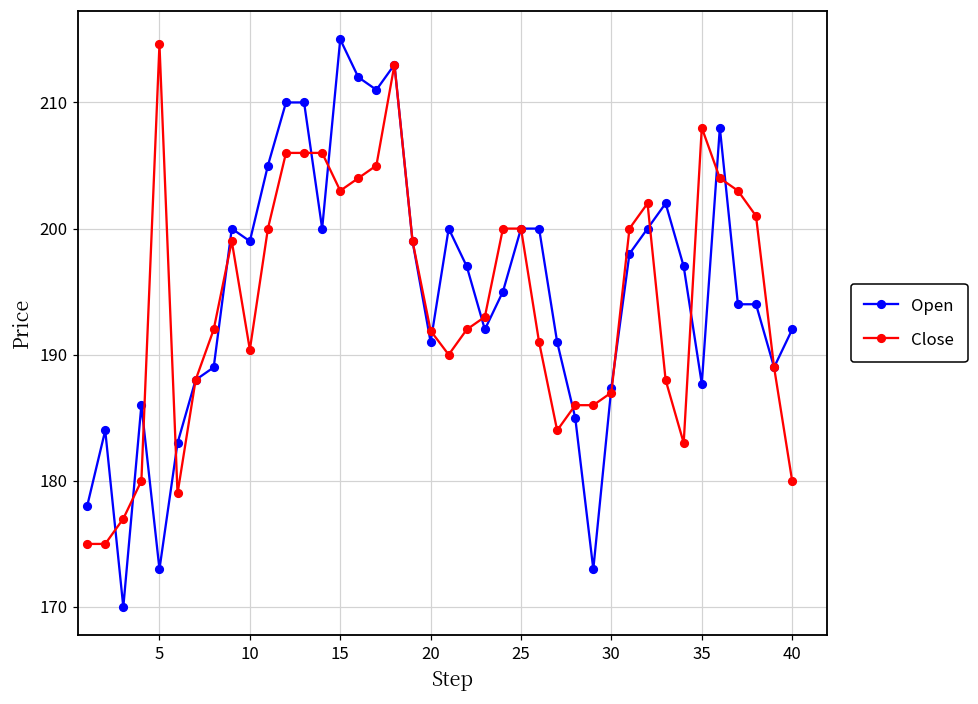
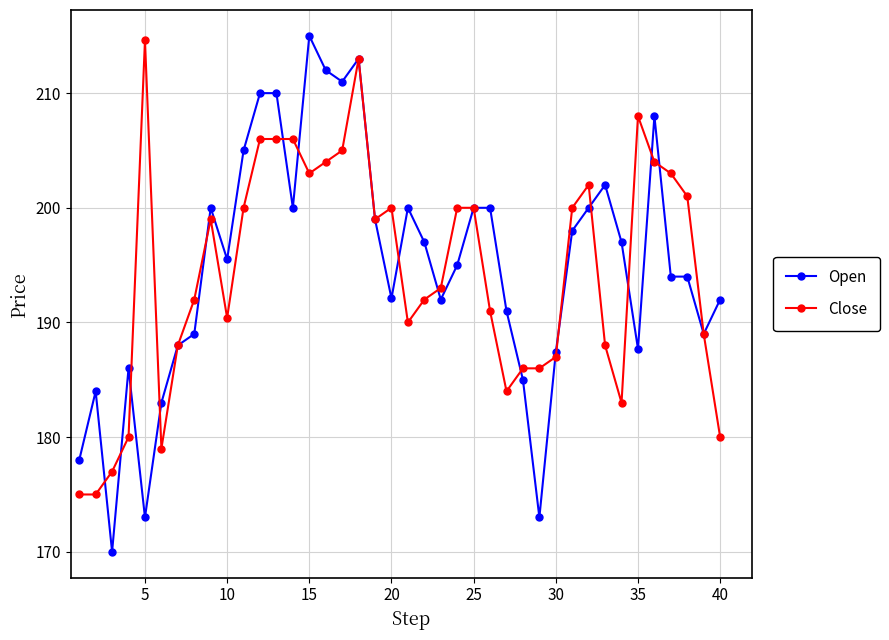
  {
    "Open": {
      "5": 173.0,
-     "10": 199.0,
+     "10": 195.5,
      "15": 215.0,
-     "20": 191.0,
+     "20": 192.1,
      "30": 187.4,
      "35": 187.7,
      "40": 192.0
    },
    "Close": {
      "5": 214.6,
      "10": 190.4,
      "15": 203.0,
-     "20": 191.9,
+     "20": 200.0,
      "30": 187.0,
      "35": 208.0,
      "40": 180.0
    }
  }
